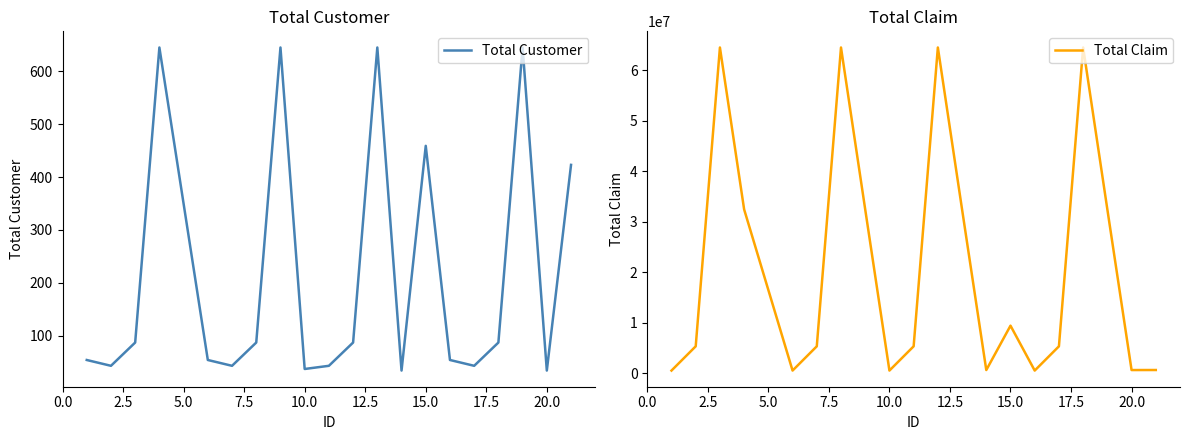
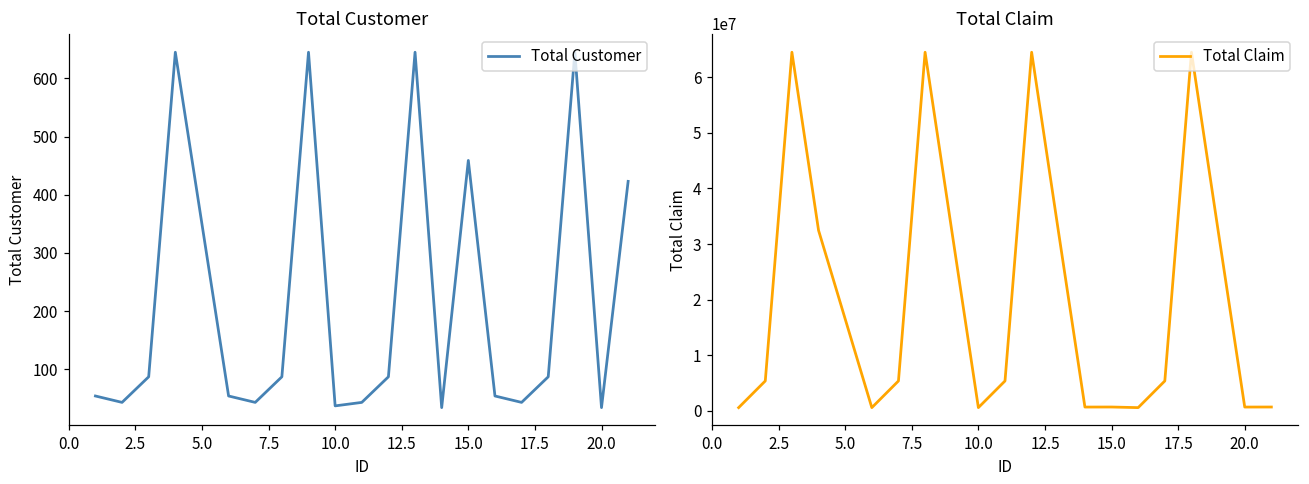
  {
    "Total Customer": {
      "10.0": 40,
      "15.0": 460,
      "20.0": 30
    },
    "Total Claim": {
      "10.0": 1000000,
-     "15.0": 9000000,
+     "15.0": 1000000,
      "20.0": 1000000
    }
  }
